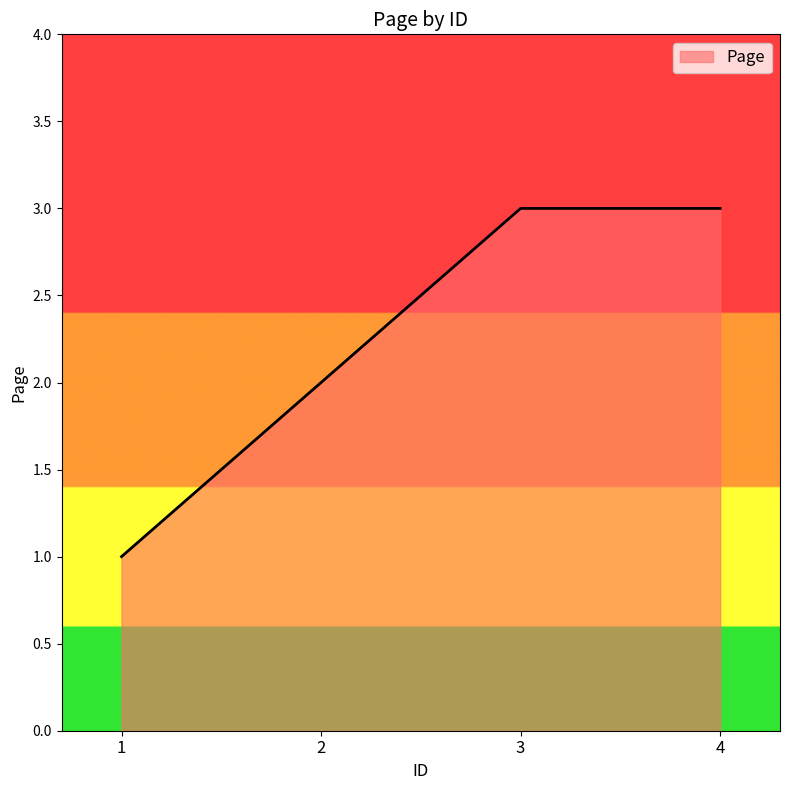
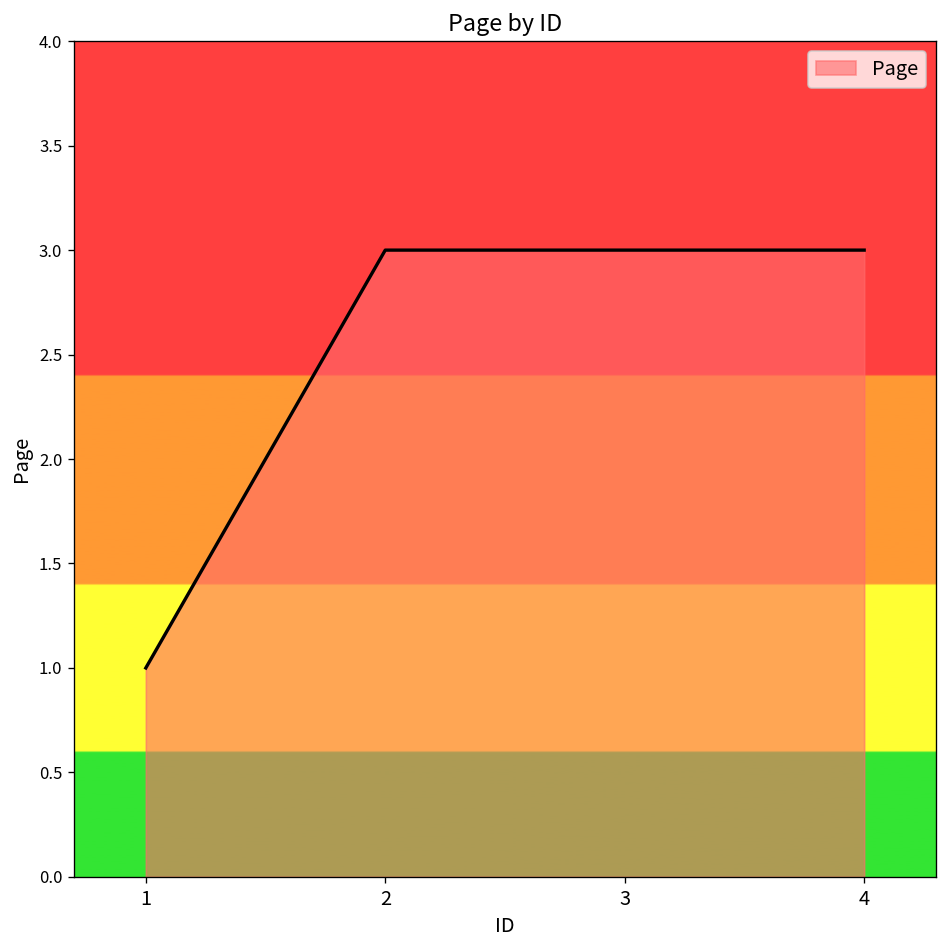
  {
    "1": 1,
-   "2": 2,
+   "2": 3,
    "3": 3,
    "4": 3
  }
